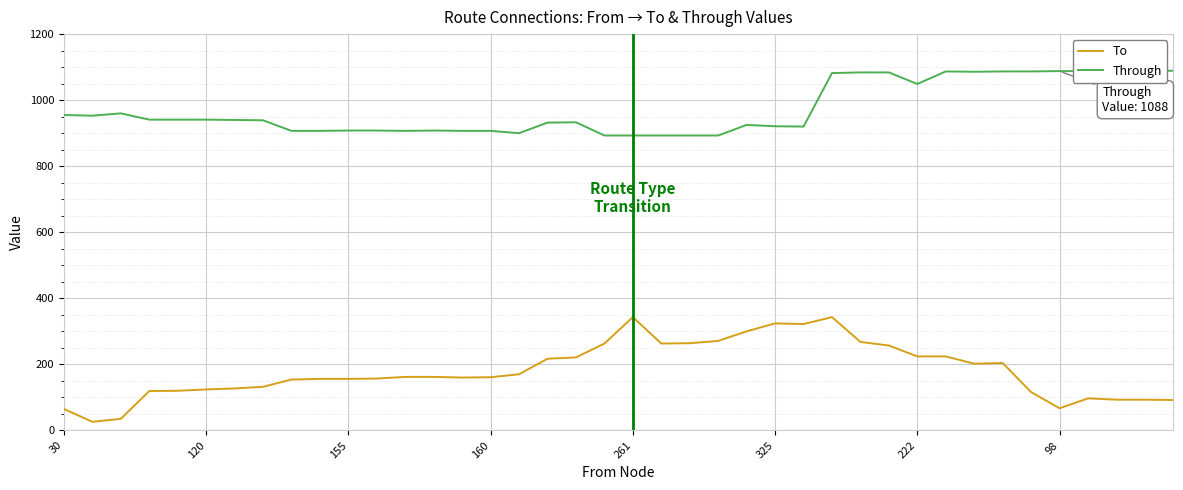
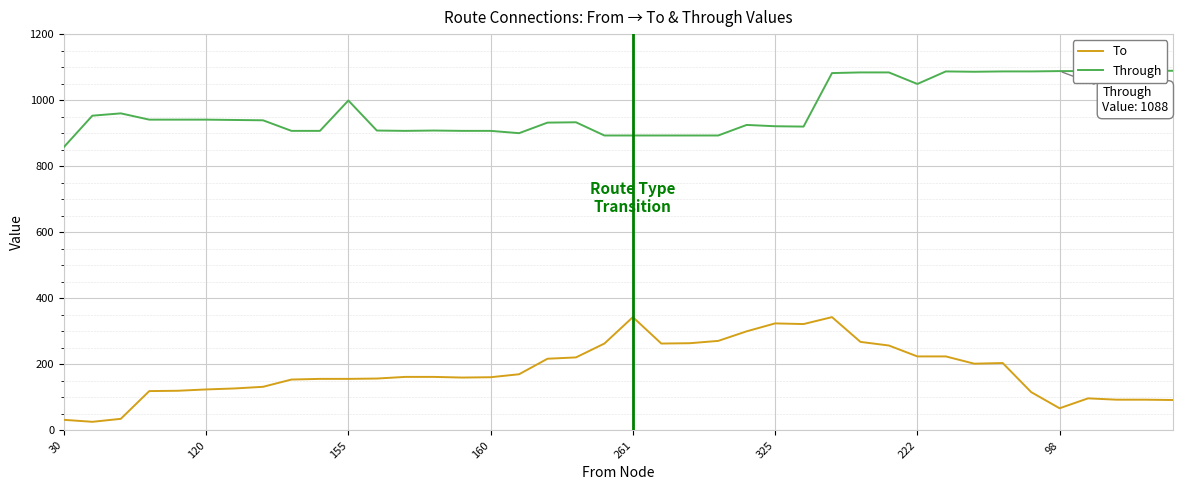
  {
    "To": {
-     "30": 70,
+     "30": 30,
      "120": 120,
      "155": 160,
      "160": 160,
      "261": 340,
      "325": 320,
      "222": 220,
      "98": 70
    },
    "Through": {
-     "30": 960,
+     "30": 860,
      "120": 940,
-     "155": 910,
+     "155": 1000,
      "160": 910,
      "261": 890,
      "325": 920,
      "222": 1050,
      "98": 1090
    }
  }
